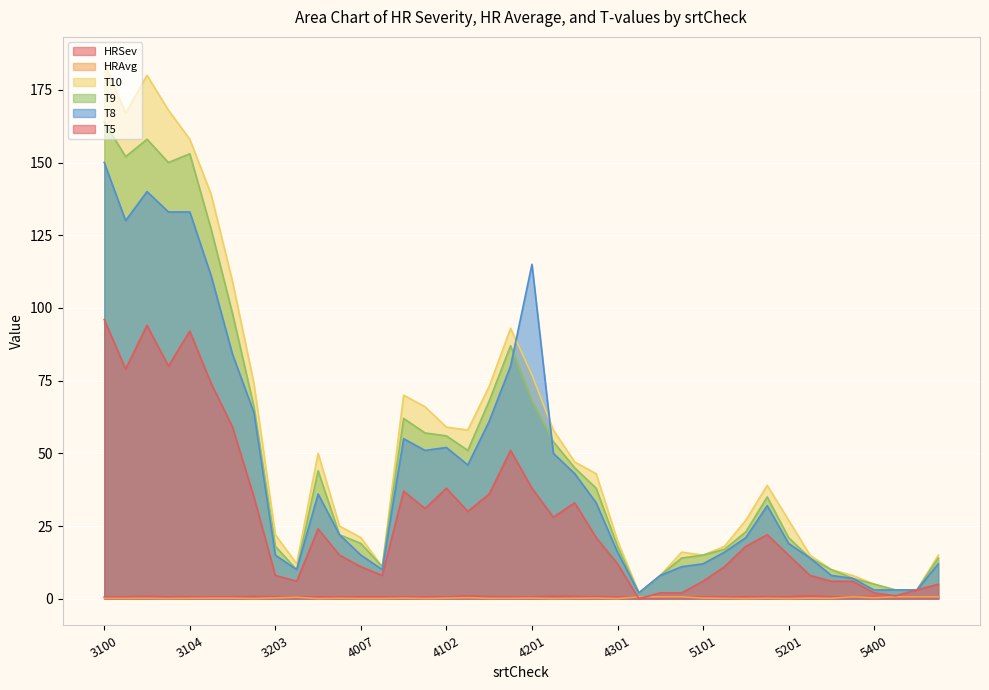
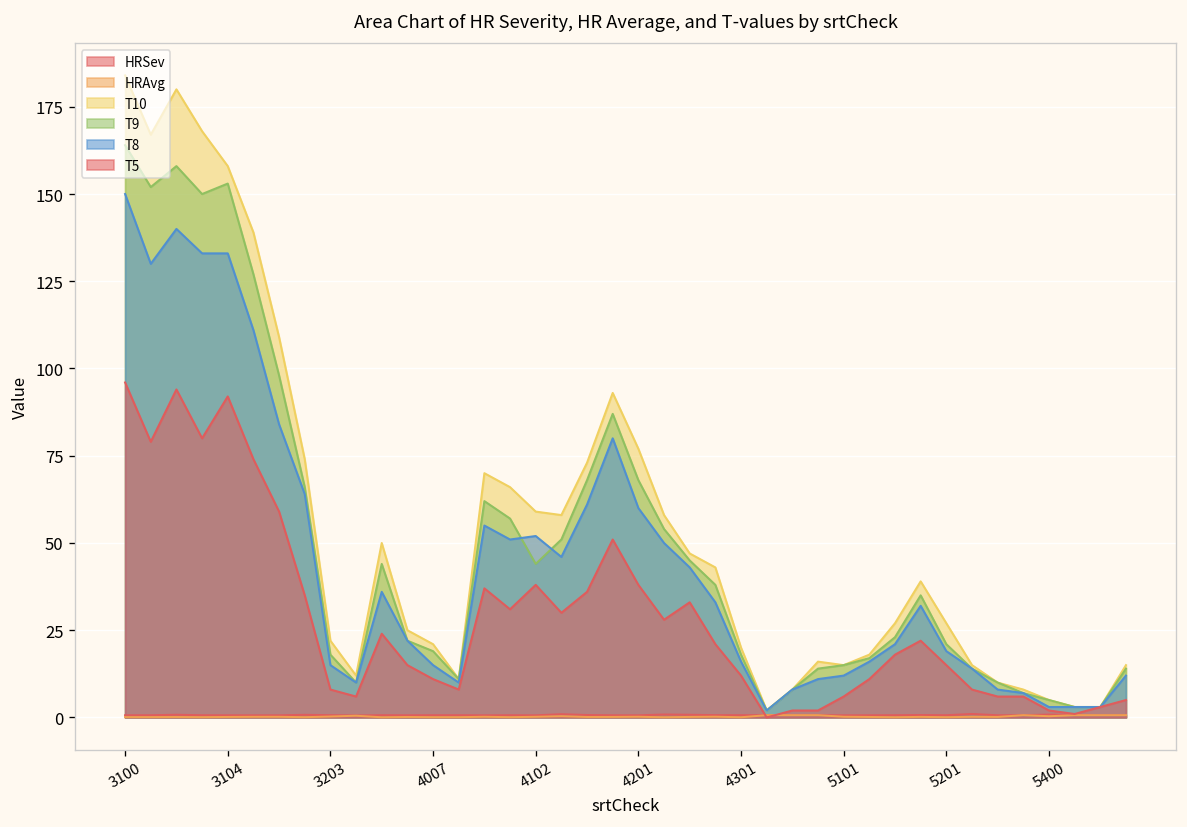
  {
    "T9": {
      "3104": 153,
      "3203": 18,
      "4007": 19,
-     "4102": 56,
+     "4102": 44,
      "4201": 68,
      "4301": 18,
      "5201": 21
    },
    "T8": {
      "3100": 150,
      "3104": 133,
      "3203": 15,
      "4007": 15,
      "4102": 52,
-     "4201": 115,
+     "4201": 60,
      "4301": 16,
      "5101": 12,
      "5201": 19,
      "5400": 3
    }
  }
